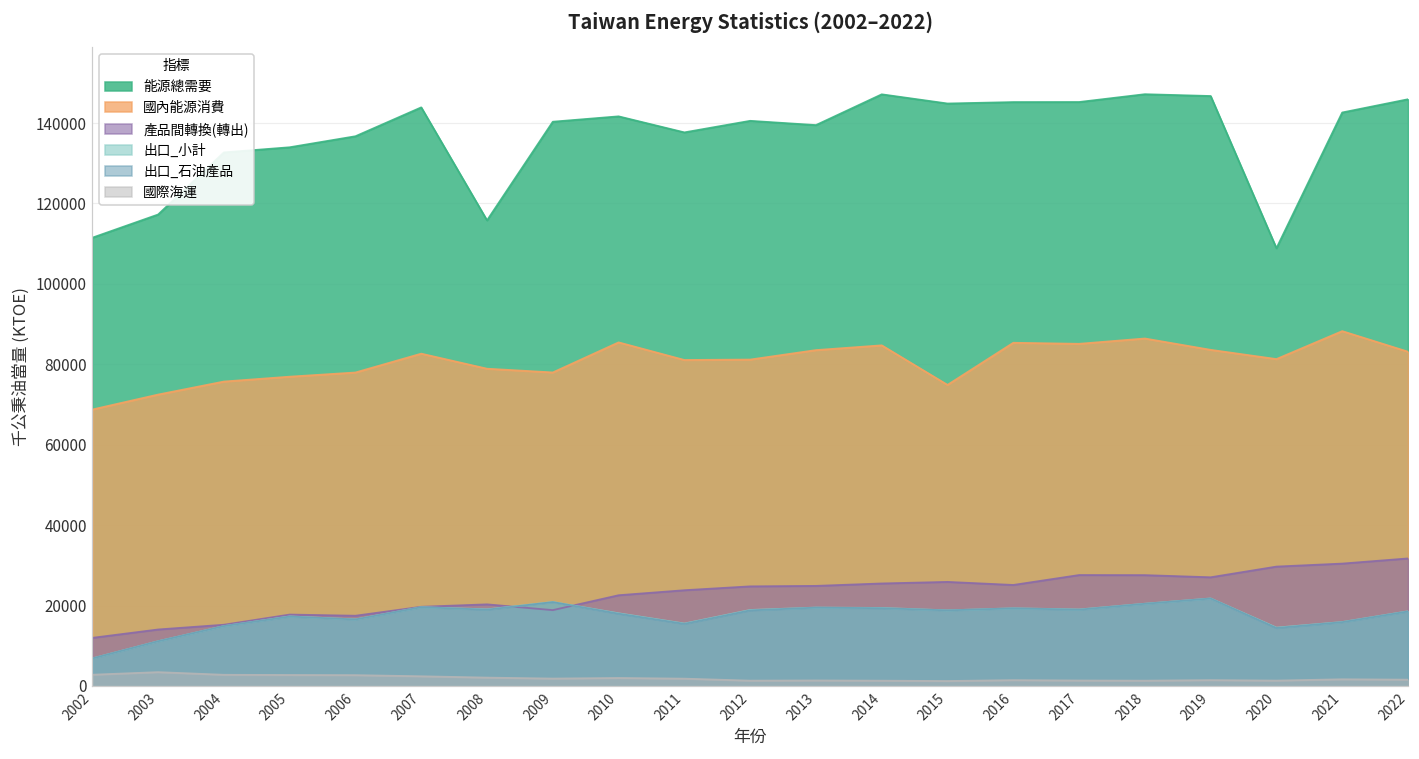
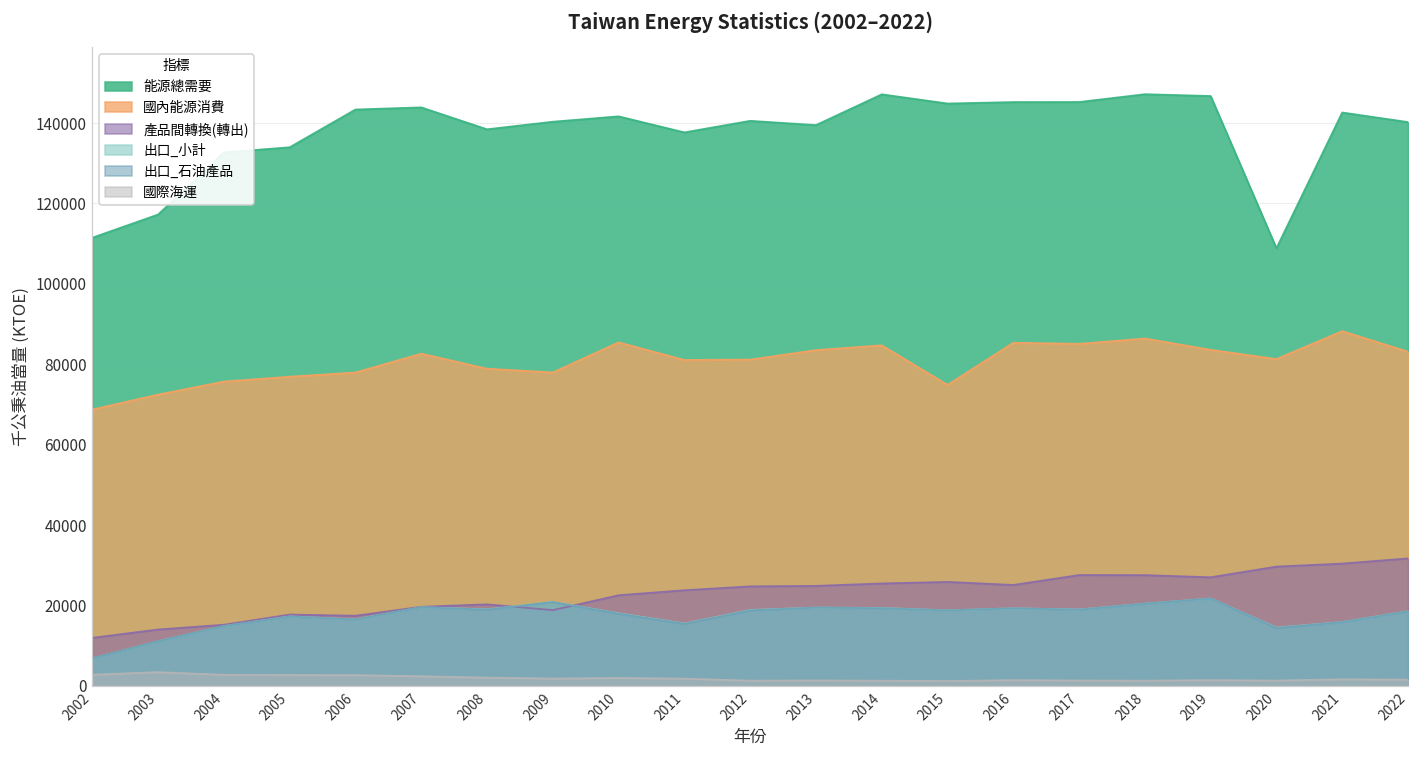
  {
    "能源總需要": {
      "2002": 111000,
      "2003": 117000,
      "2005": 134000,
-     "2006": 137000,
+     "2006": 143000,
      "2007": 144000,
-     "2008": 116000,
+     "2008": 138000,
      "2009": 140000,
      "2010": 142000,
      "2011": 138000,
      "2012": 141000,
      "2013": 139000,
      "2014": 147000,
      "2015": 145000,
      "2016": 145000,
      "2017": 145000,
      "2018": 147000,
      "2019": 147000,
      "2020": 109000,
      "2021": 143000,
-     "2022": 146000
+     "2022": 140000
    },
    "國內能源消費": {
      "2002": 69000,
      "2003": 72000,
      "2004": 76000,
      "2005": 77000,
      "2006": 78000,
      "2007": 83000,
      "2008": 79000,
      "2009": 78000,
      "2010": 85000,
      "2011": 81000,
      "2012": 81000,
      "2013": 84000,
      "2014": 85000,
      "2015": 75000,
      "2016": 85000,
      "2017": 85000,
      "2018": 86000,
      "2019": 84000,
      "2020": 81000,
      "2021": 88000,
      "2022": 83000
    },
    "國際海運": {
      "2002": 3000,
      "2003": 3000,
      "2004": 3000,
      "2005": 3000,
      "2006": 3000,
      "2007": 2000,
      "2008": 2000,
      "2009": 2000,
      "2010": 2000,
      "2011": 2000,
      "2012": 1000,
      "2013": 1000,
      "2014": 1000,
      "2015": 1000,
      "2016": 1000,
      "2017": 1000,
      "2018": 1000,
      "2019": 1000,
      "2020": 1000,
      "2021": 2000,
      "2022": 2000
    }
  }
